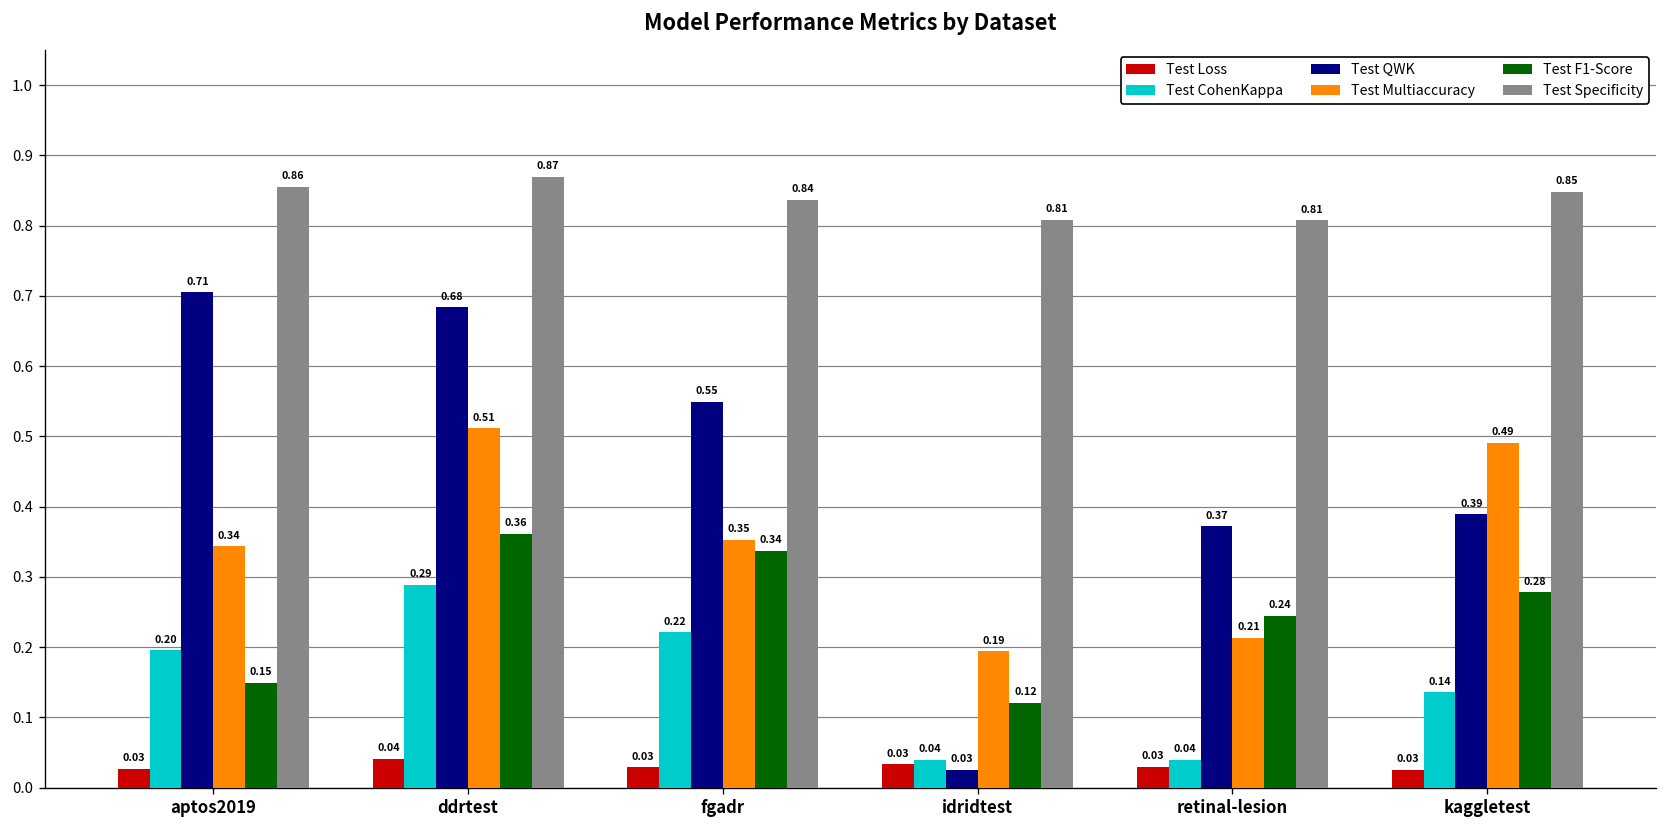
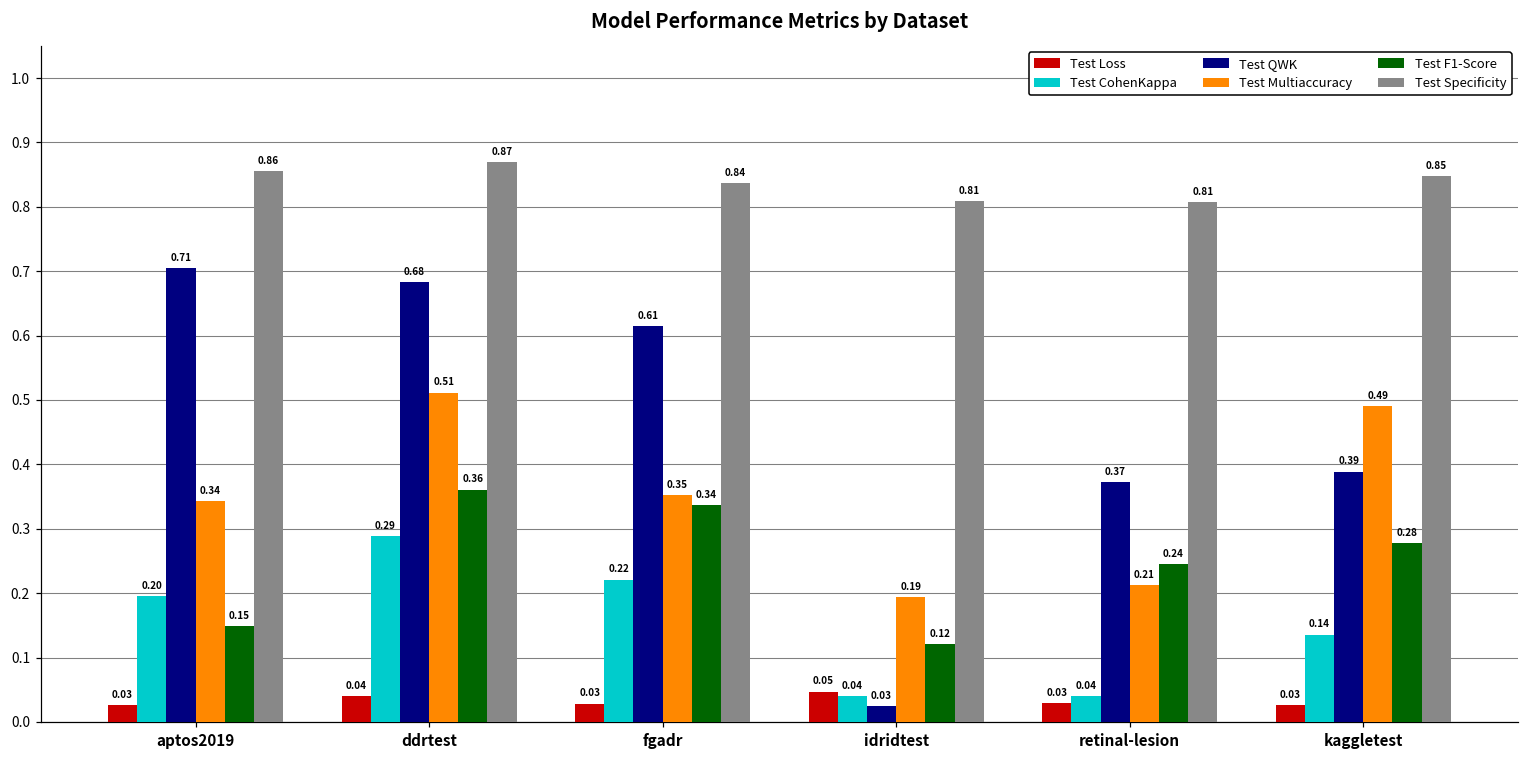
  {
    "Test Loss": {
      "aptos2019": 0.03,
      "ddrtest": 0.04,
      "fgadr": 0.03,
-     "idridtest": 0.03,
+     "idridtest": 0.05,
      "retinal-lesion": 0.03,
      "kaggletest": 0.03
    },
    "Test CohenKappa": {
      "aptos2019": 0.20,
      "ddrtest": 0.29,
      "fgadr": 0.22,
      "idridtest": 0.04,
      "retinal-lesion": 0.04,
      "kaggletest": 0.14
    },
    "Test QWK": {
      "aptos2019": 0.71,
      "ddrtest": 0.68,
-     "fgadr": 0.55,
+     "fgadr": 0.61,
      "idridtest": 0.03,
      "retinal-lesion": 0.37,
      "kaggletest": 0.39
    },
    "Test Multiaccuracy": {
      "aptos2019": 0.34,
      "ddrtest": 0.51,
      "fgadr": 0.35,
      "idridtest": 0.19,
      "retinal-lesion": 0.21,
      "kaggletest": 0.49
    },
    "Test F1-Score": {
      "aptos2019": 0.15,
      "ddrtest": 0.36,
      "fgadr": 0.34,
      "idridtest": 0.12,
      "retinal-lesion": 0.24,
      "kaggletest": 0.28
    },
    "Test Specificity": {
      "aptos2019": 0.86,
      "ddrtest": 0.87,
      "fgadr": 0.84,
      "idridtest": 0.81,
      "retinal-lesion": 0.81,
      "kaggletest": 0.85
    }
  }
